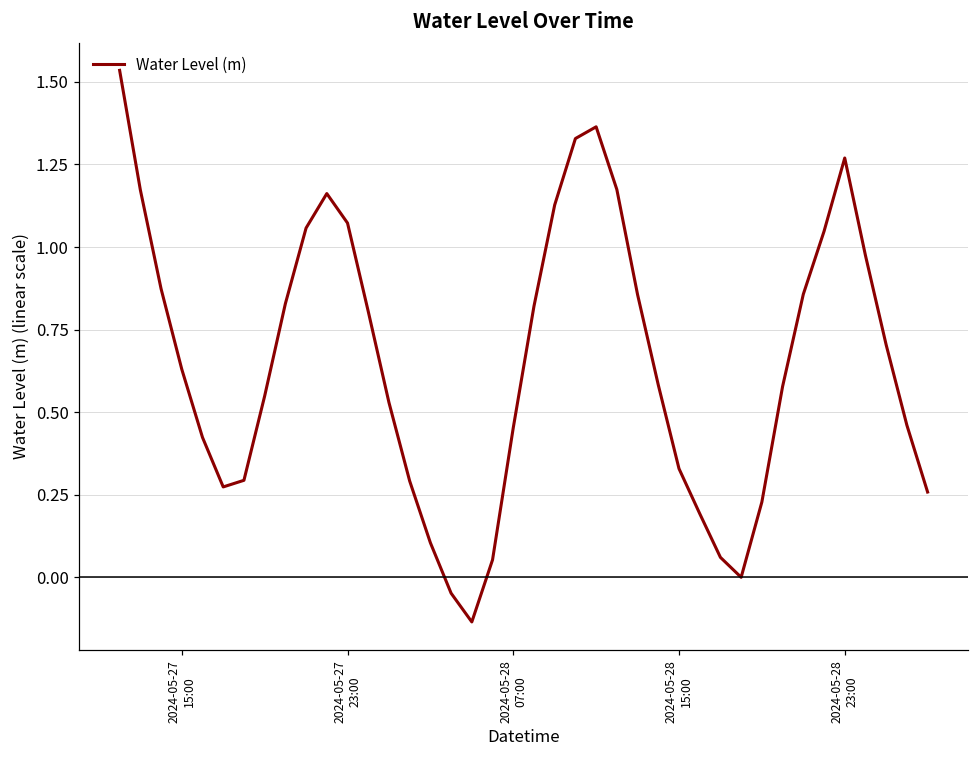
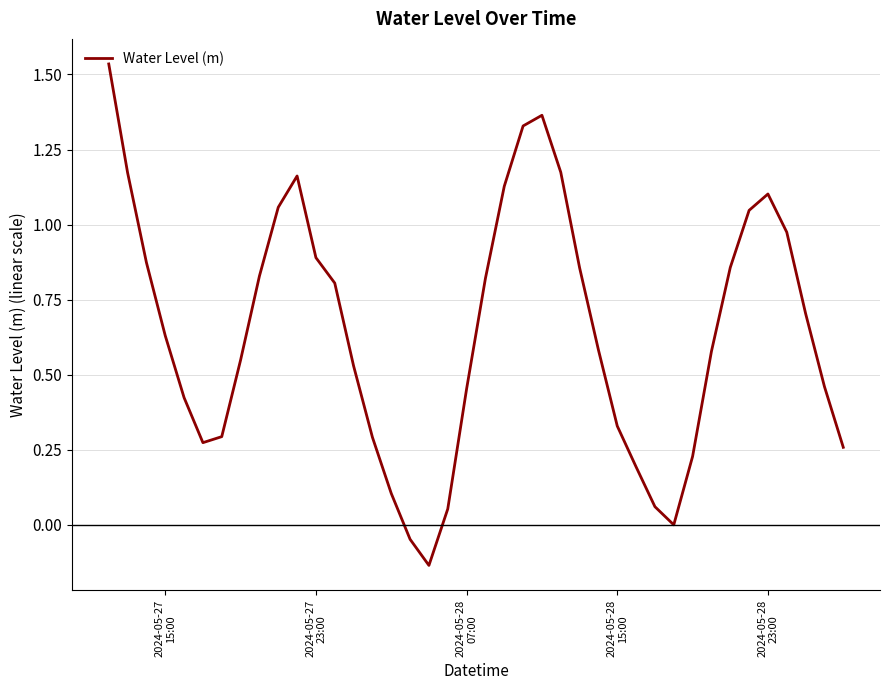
  {
    "2024-05-27 15:00": 0.63,
-   "2024-05-27 23:00": 1.07,
+   "2024-05-27 23:00": 0.89,
    "2024-05-28 07:00": 0.45,
    "2024-05-28 15:00": 0.33,
-   "2024-05-28 23:00": 1.27
+   "2024-05-28 23:00": 1.10
  }
